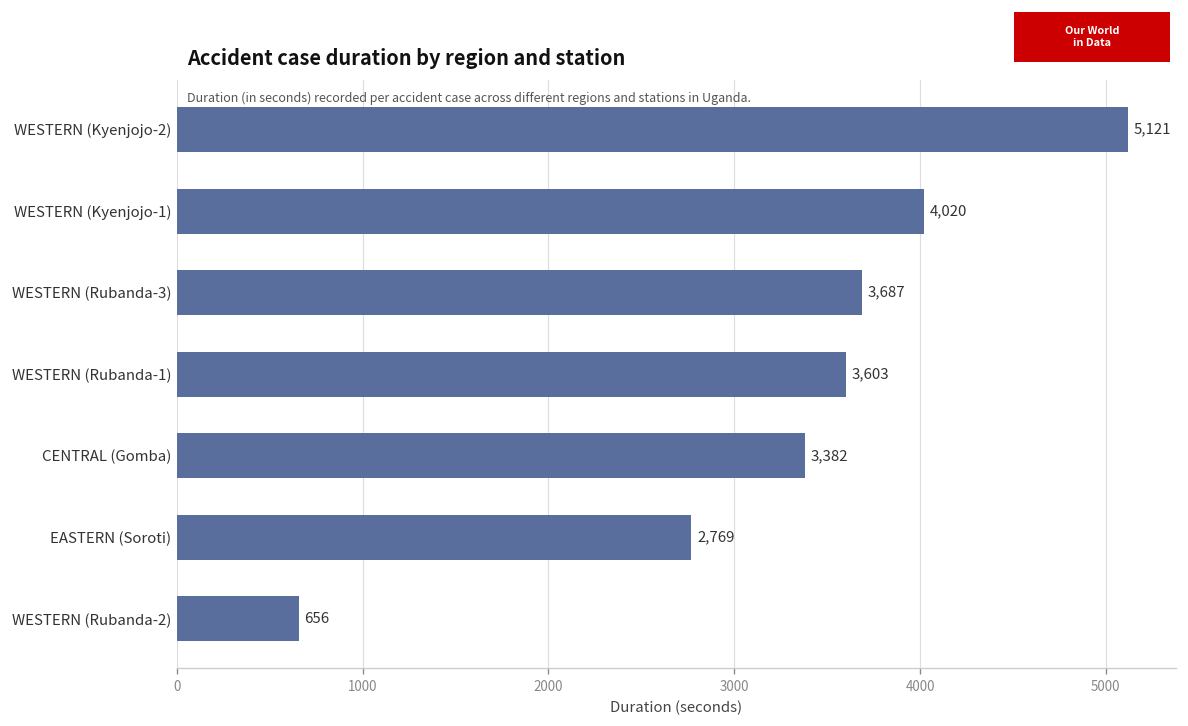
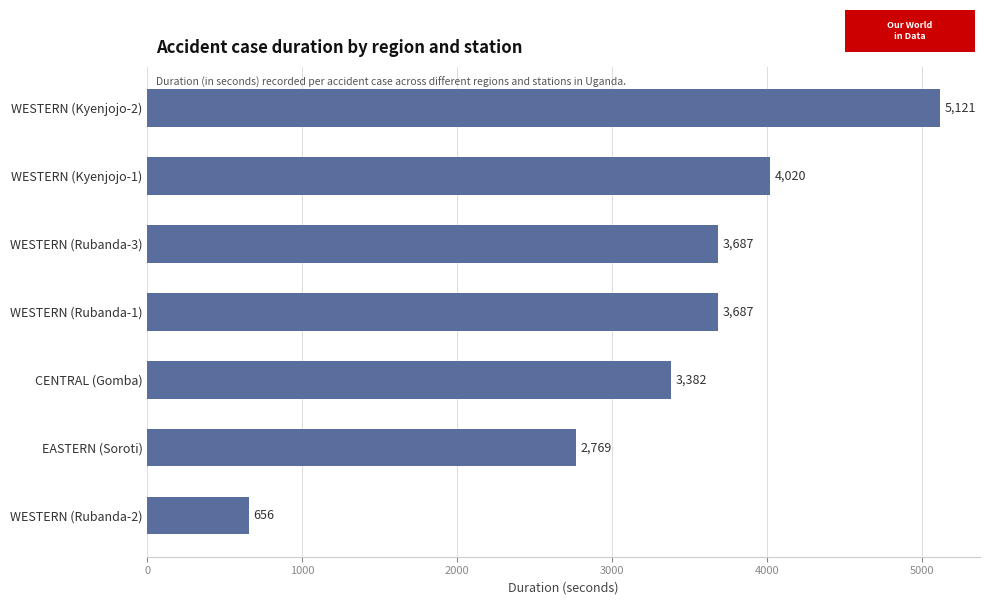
  {
    "WESTERN (Kyenjojo-2)": "5,121",
    "WESTERN (Kyenjojo-1)": "4,020",
    "WESTERN (Rubanda-3)": "3,687",
-   "WESTERN (Rubanda-1)": "3,603",
+   "WESTERN (Rubanda-1)": "3,687",
    "CENTRAL (Gomba)": "3,382",
    "EASTERN (Soroti)": "2,769",
    "WESTERN (Rubanda-2)": "656"
  }
